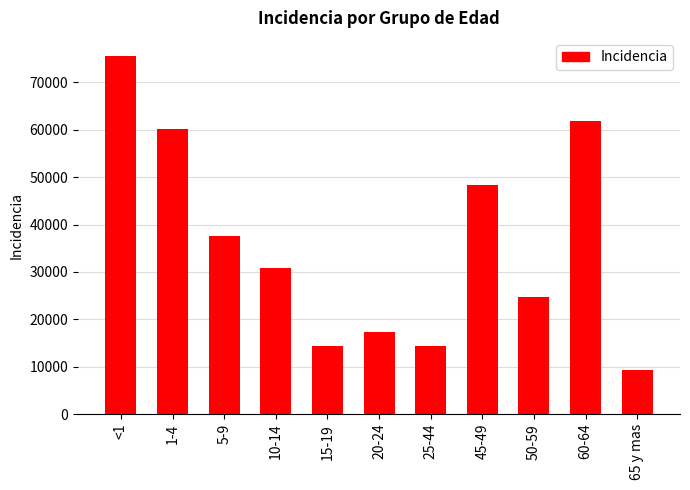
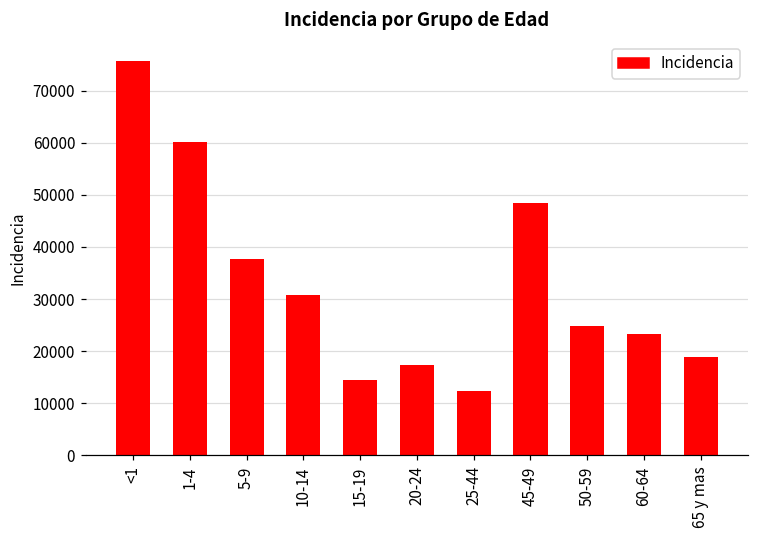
  {
    "<1": 76000,
    "1-4": 60000,
    "5-9": 38000,
    "10-14": 31000,
    "15-19": 14000,
    "20-24": 17000,
-   "25-44": 14000,
+   "25-44": 12000,
    "45-49": 48000,
    "50-59": 25000,
-   "60-64": 62000,
-   "65 y mas": 9000
+   "60-64": 23000,
+   "65 y mas": 19000
  }
